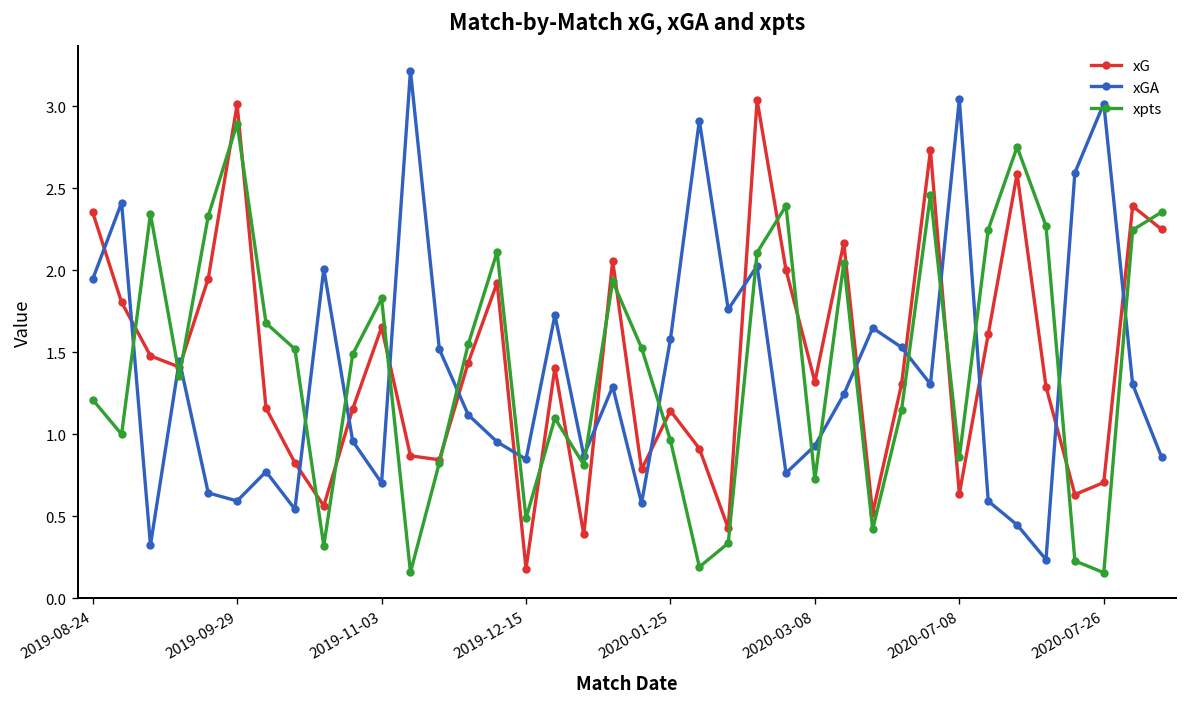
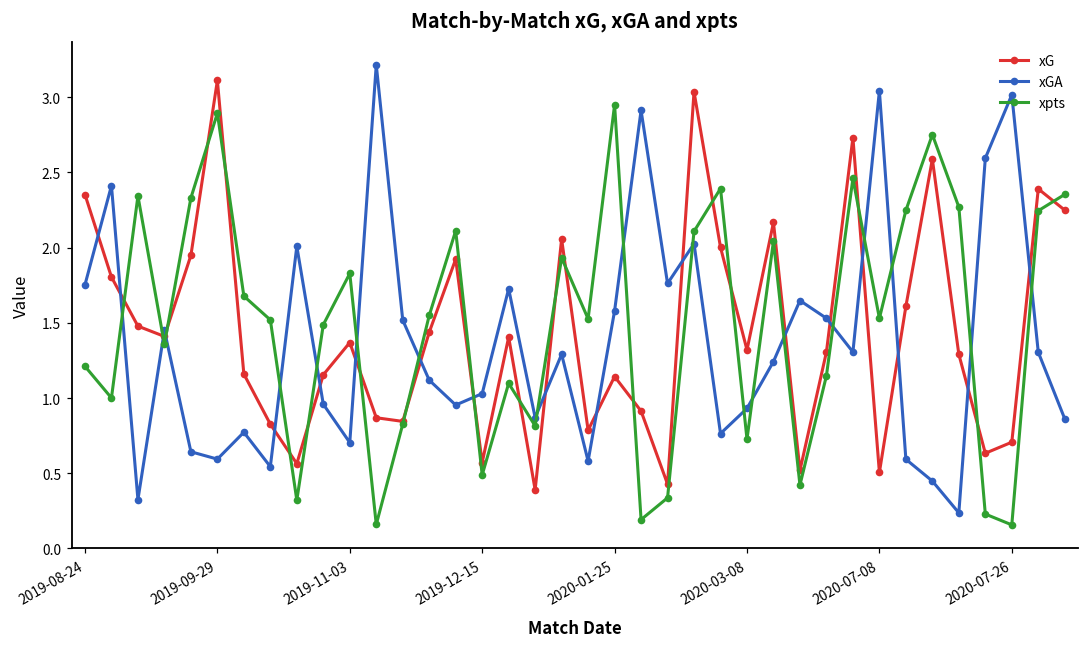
  {
    "xG": {
      "2019-08-24": 2.35,
-     "2019-09-29": 3.01,
-     "2019-11-03": 1.65,
-     "2019-12-15": 0.18,
+     "2019-09-29": 3.11,
+     "2019-11-03": 1.37,
+     "2019-12-15": 0.57,
      "2020-01-25": 1.14,
      "2020-03-08": 1.32,
-     "2020-07-08": 0.64,
+     "2020-07-08": 0.51,
      "2020-07-26": 0.71
    },
    "xGA": {
-     "2019-08-24": 1.95,
+     "2019-08-24": 1.75,
      "2019-09-29": 0.59,
      "2019-11-03": 0.70,
-     "2019-12-15": 0.85,
+     "2019-12-15": 1.03,
      "2020-01-25": 1.58,
      "2020-03-08": 0.93,
      "2020-07-08": 3.04,
      "2020-07-26": 3.02
    },
    "xpts": {
      "2019-08-24": 1.21,
      "2019-09-29": 2.89,
      "2019-11-03": 1.83,
      "2019-12-15": 0.49,
-     "2020-01-25": 0.96,
+     "2020-01-25": 2.95,
      "2020-03-08": 0.73,
-     "2020-07-08": 0.86,
+     "2020-07-08": 1.53,
      "2020-07-26": 0.16
    }
  }
